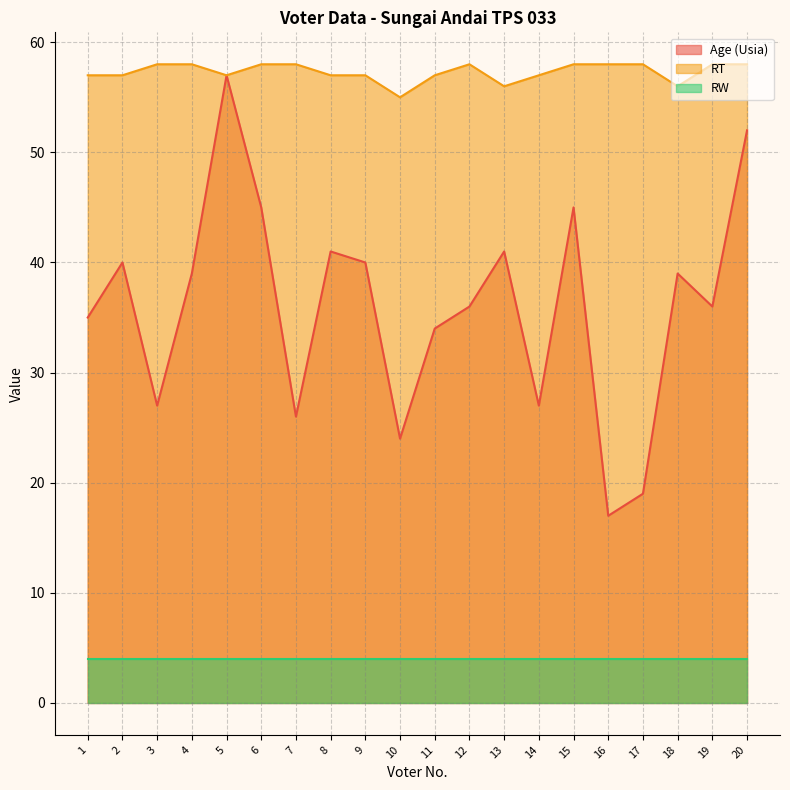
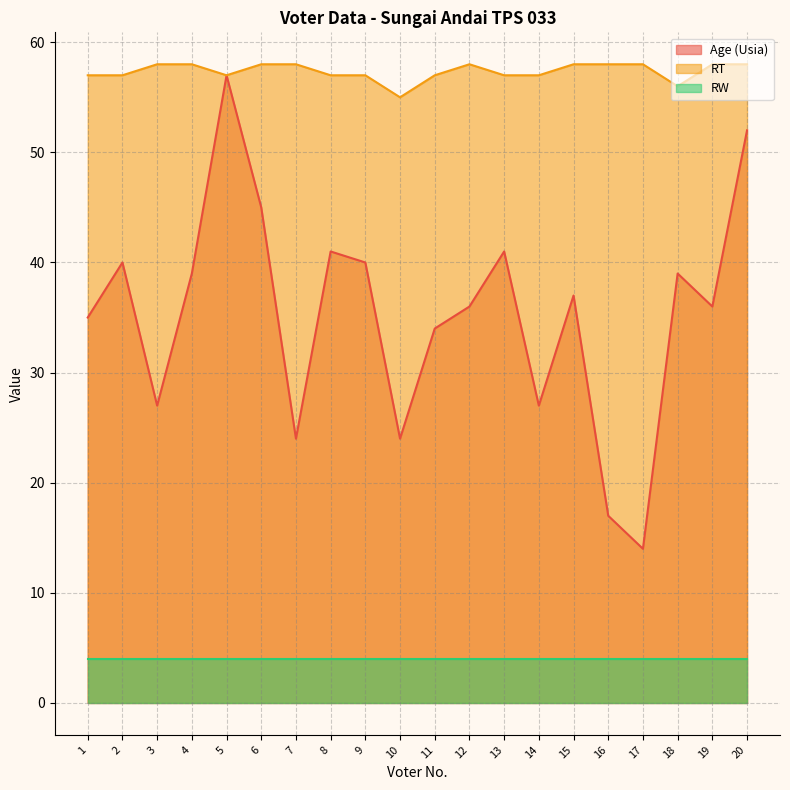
  {
    "Age (Usia)": {
      "1": 35,
      "2": 40,
      "3": 27,
      "4": 39,
      "6": 45,
-     "7": 26,
+     "7": 24,
      "8": 41,
      "9": 40,
      "10": 24,
      "11": 34,
      "12": 36,
      "13": 41,
      "14": 27,
-     "15": 45,
+     "15": 37,
      "16": 17,
-     "17": 19,
+     "17": 14,
      "18": 39,
      "19": 36,
      "20": 52
    },
    "RT": {
      "1": 57,
      "2": 57,
      "3": 58,
      "4": 58,
      "6": 58,
      "7": 58,
      "8": 57,
      "9": 57,
      "10": 55,
      "11": 57,
      "12": 58,
-     "13": 56,
+     "13": 57,
      "14": 57,
      "15": 58,
      "16": 58,
      "17": 58
    },
    "RW": {
      "1": 4,
      "2": 4,
      "3": 4,
      "4": 4,
      "5": 4,
      "6": 4,
      "7": 4,
      "8": 4,
      "9": 4,
      "10": 4,
      "11": 4,
      "12": 4,
      "13": 4,
      "14": 4,
      "15": 4,
      "16": 4,
      "17": 4,
      "18": 4,
      "19": 4,
      "20": 4
    }
  }
